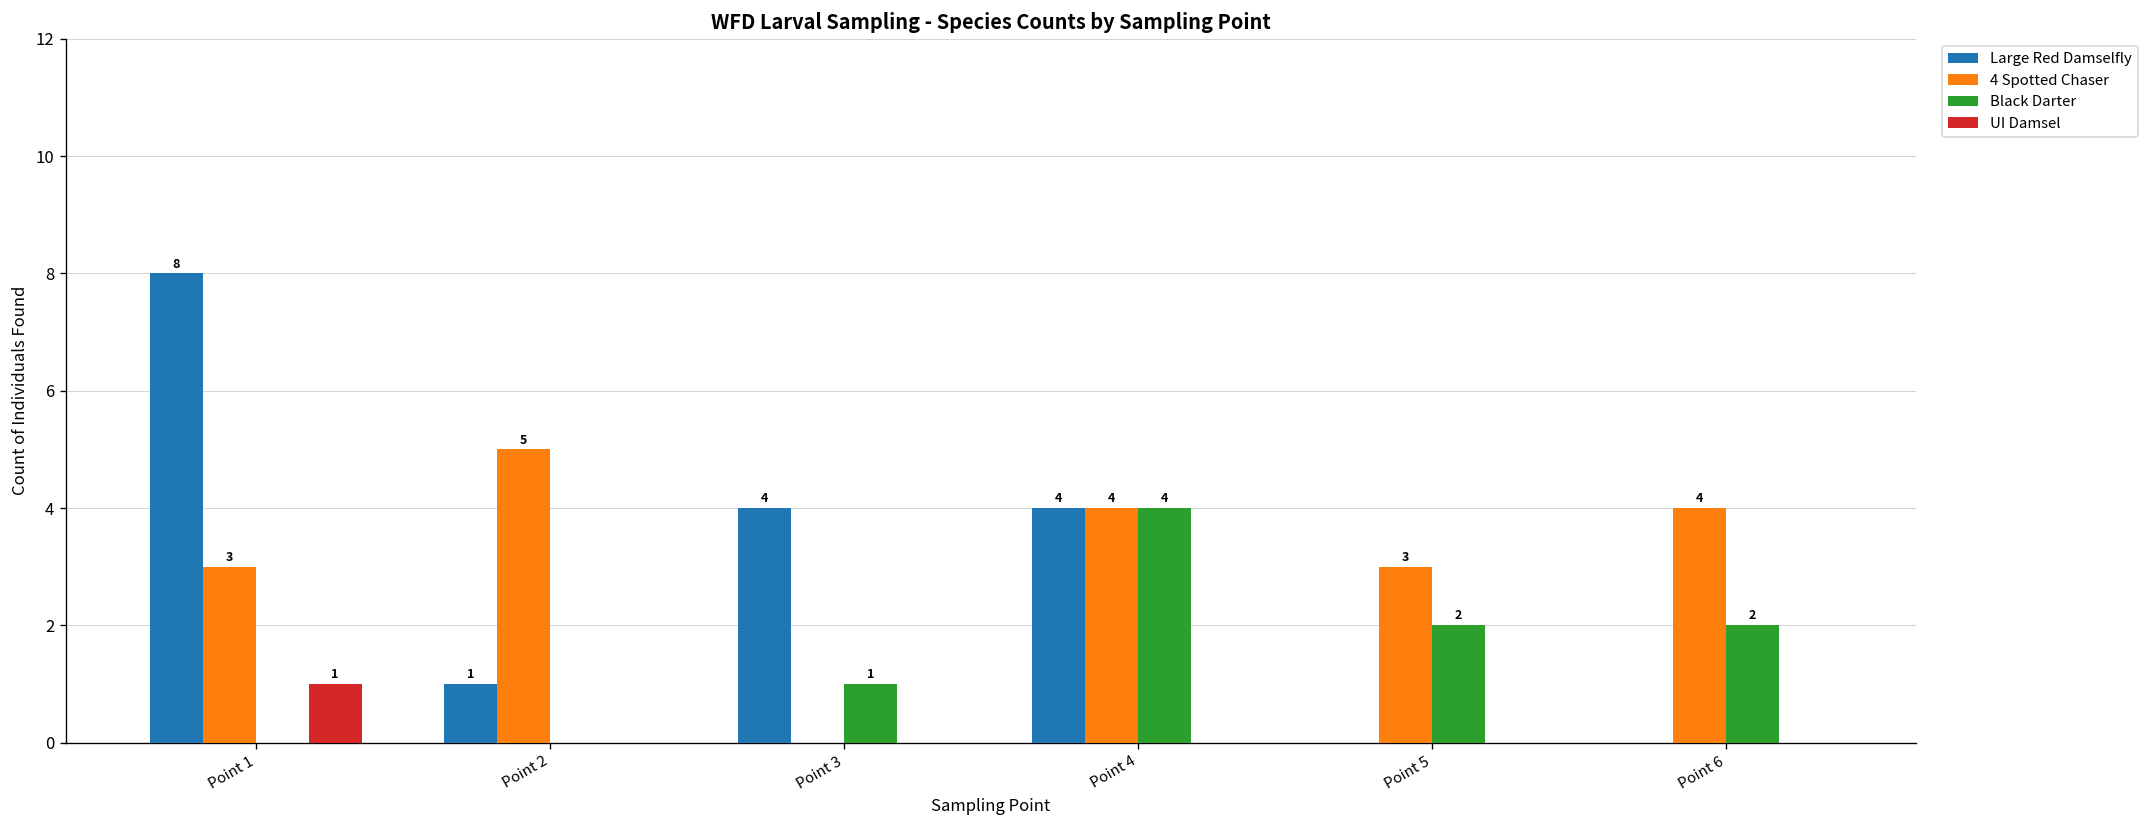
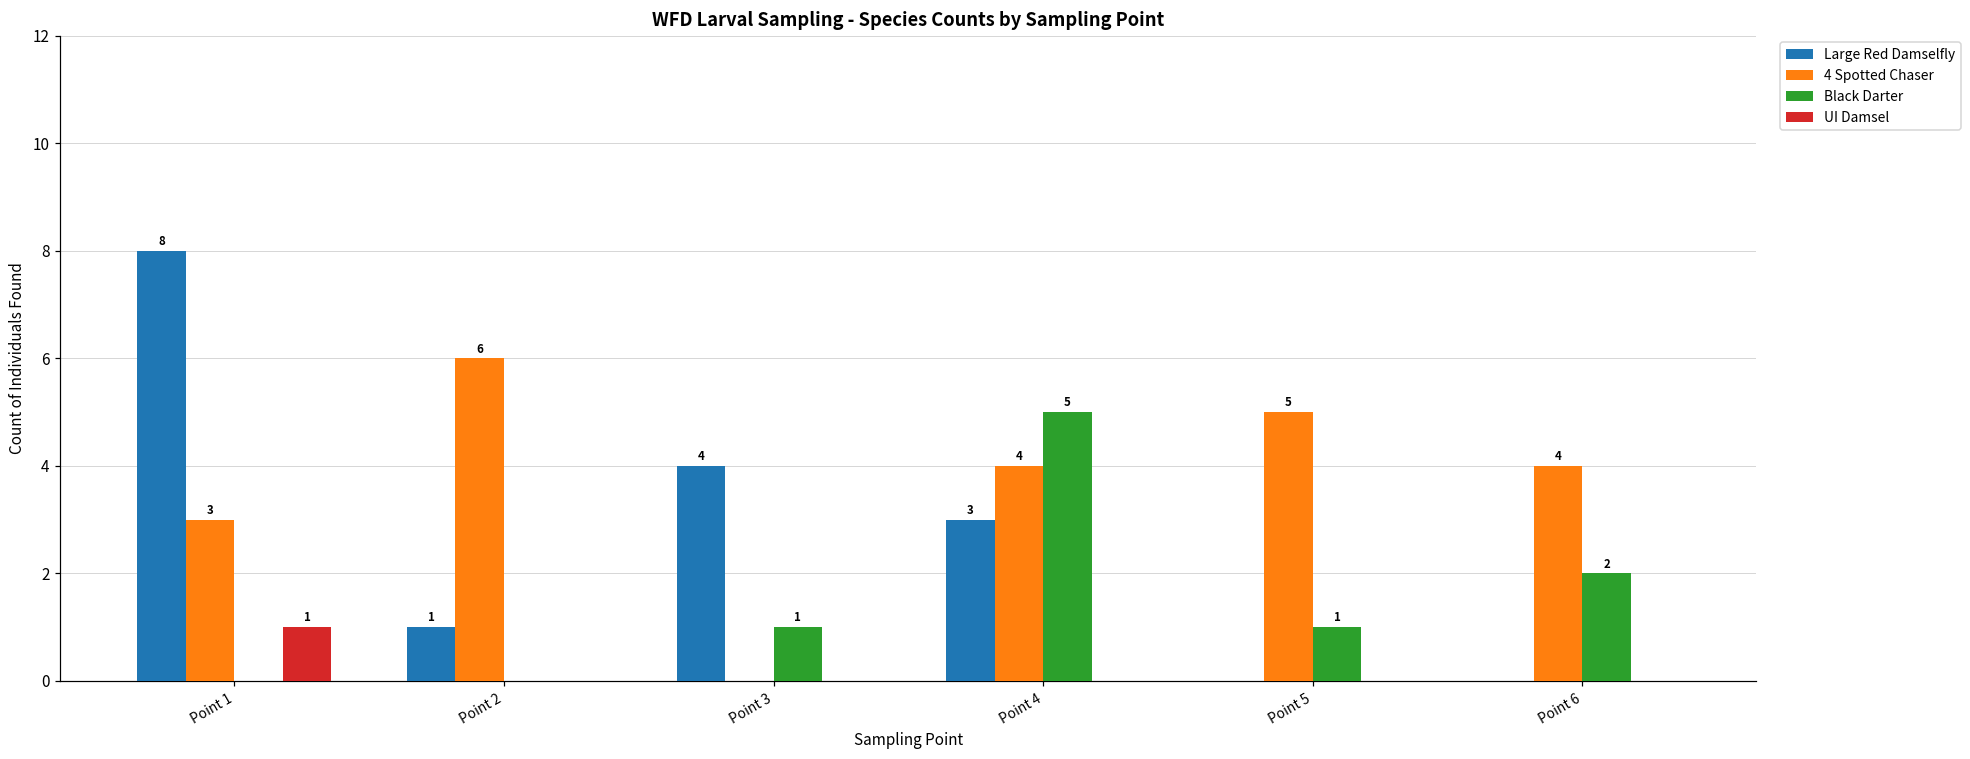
  {
    "Large Red Damselfly": {
      "Point 1": 8,
      "Point 2": 1,
      "Point 3": 4,
-     "Point 4": 4
+     "Point 4": 3
    },
    "4 Spotted Chaser": {
      "Point 1": 3,
-     "Point 2": 5,
+     "Point 2": 6,
      "Point 4": 4,
-     "Point 5": 3,
+     "Point 5": 5,
      "Point 6": 4
    },
    "Black Darter": {
      "Point 3": 1,
-     "Point 4": 4,
-     "Point 5": 2,
+     "Point 4": 5,
+     "Point 5": 1,
      "Point 6": 2
    },
    "UI Damsel": {
      "Point 1": 1
    }
  }
